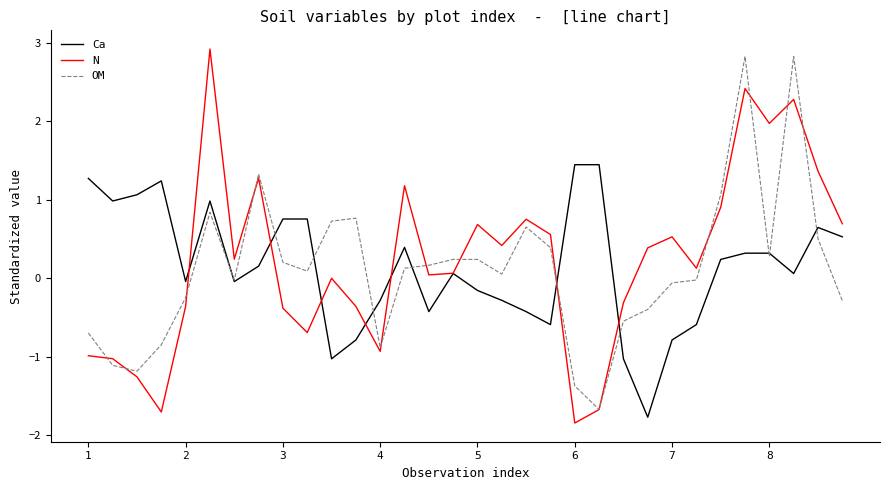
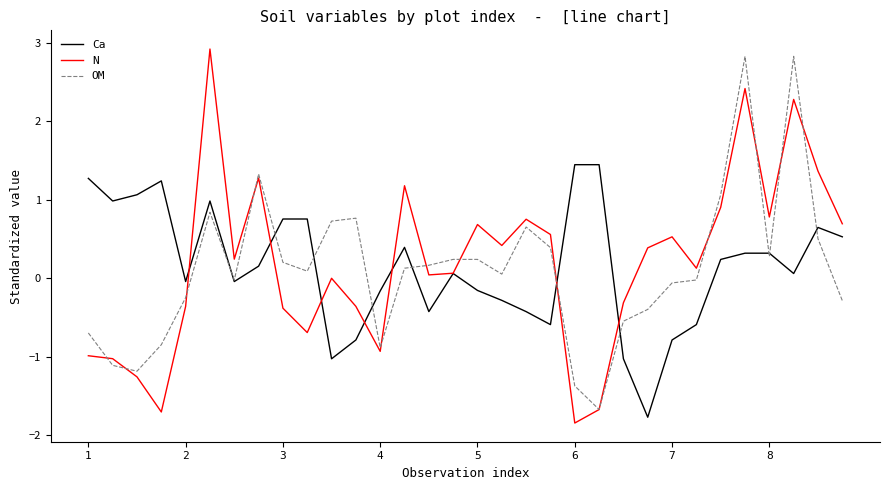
  {
    "Ca": {
-     "4": -0.3,
+     "4": -0.2,
      "8": 0.3
    },
    "N": {
      "4": -0.9,
-     "8": 2.0
+     "8": 0.8
    },
    "OM": {
      "4": -0.9,
      "8": 0.3
    }
  }
